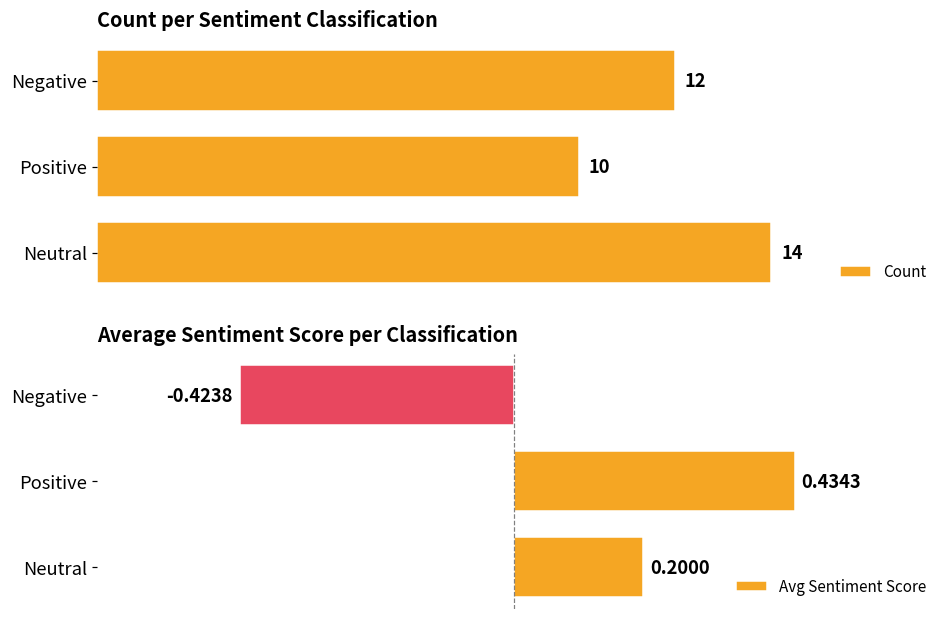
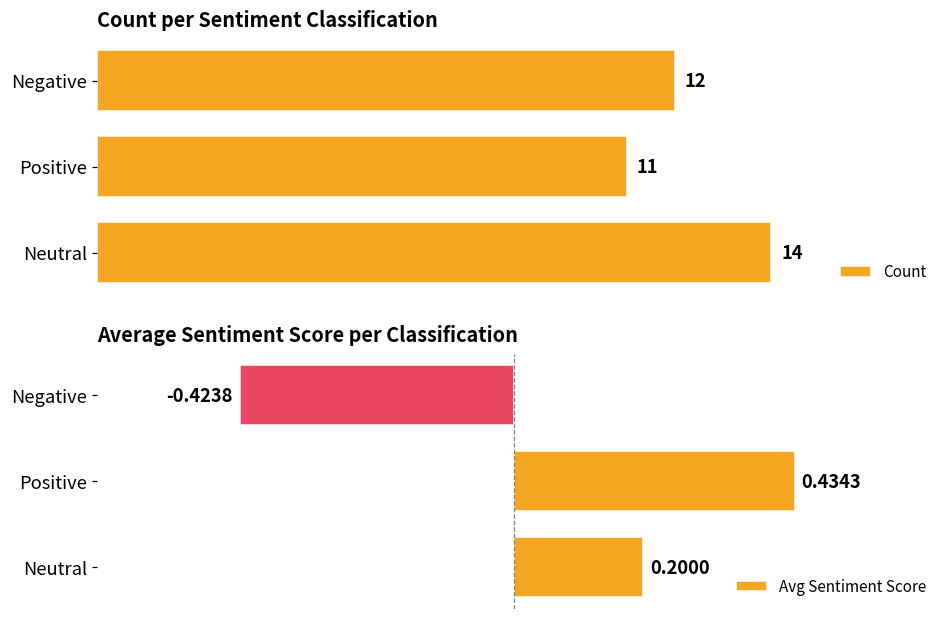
  {
    "Count per Sentiment Classification": {
      "Negative": 12,
-     "Positive": 10,
+     "Positive": 11,
      "Neutral": 14
    },
    "Average Sentiment Score per Classification": {
      "Negative": -0.4238,
      "Positive": 0.4343,
      "Neutral": 0.2000
    }
  }
